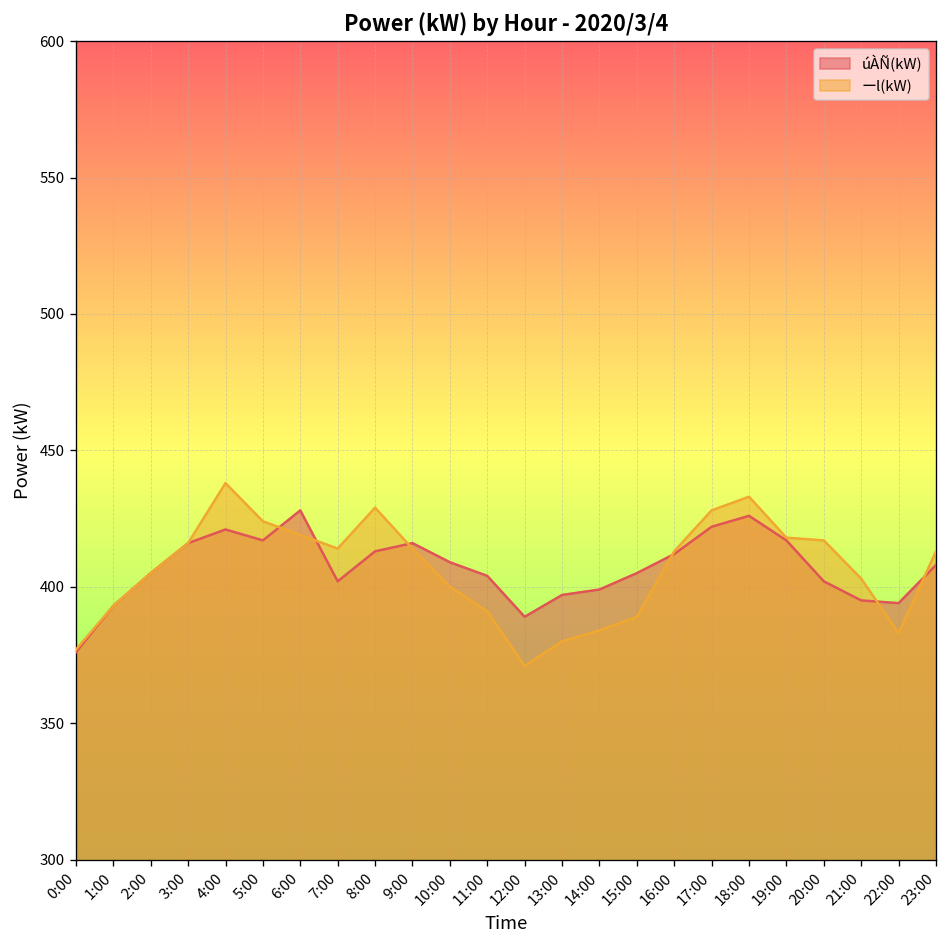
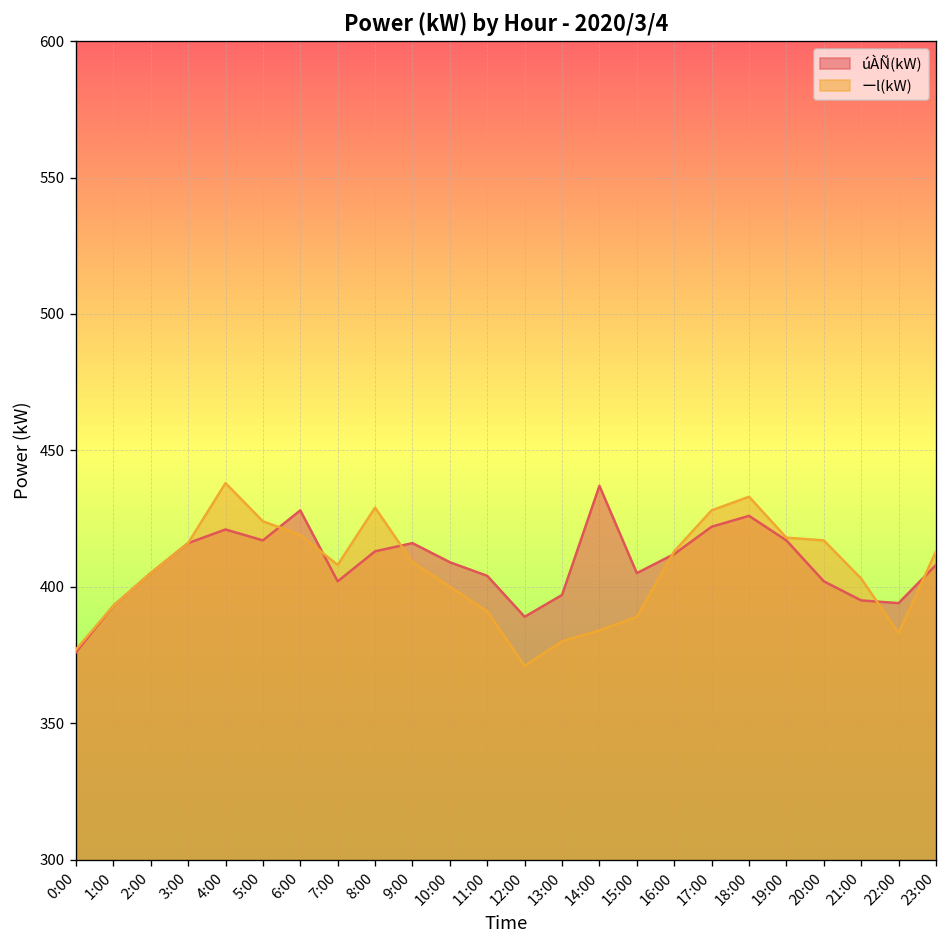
  {
    "úÀÑ(kW)": {
      "4:00": 421,
      "5:00": 417,
      "6:00": 428,
      "7:00": 402,
      "8:00": 413,
      "9:00": 416,
      "10:00": 409,
      "11:00": 404,
      "12:00": 389,
      "13:00": 397,
-     "14:00": 399,
+     "14:00": 437,
      "15:00": 405,
      "17:00": 422,
      "18:00": 426,
      "20:00": 402,
      "21:00": 395,
      "22:00": 394,
      "23:00": 408
    },
    "ーl(kW)": {
      "4:00": 438,
      "5:00": 424,
      "6:00": 419,
-     "7:00": 414,
+     "7:00": 408,
      "8:00": 429,
-     "9:00": 414,
+     "9:00": 409,
      "10:00": 400,
      "11:00": 391,
      "12:00": 371,
      "13:00": 380,
      "14:00": 384,
      "15:00": 389,
      "17:00": 428,
      "18:00": 433,
      "20:00": 417,
      "21:00": 403,
      "22:00": 383,
      "23:00": 413
    }
  }
